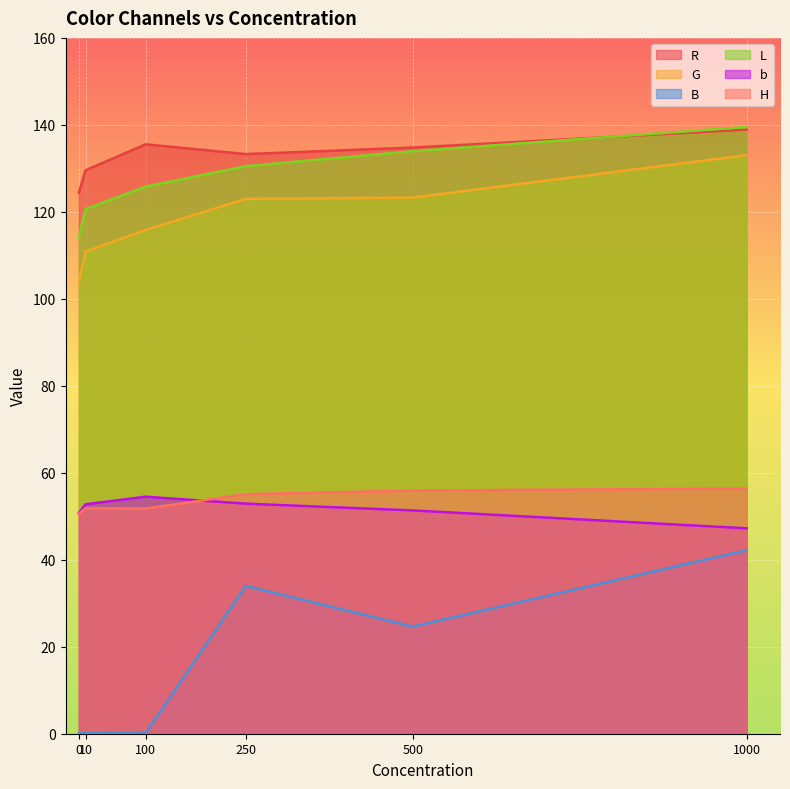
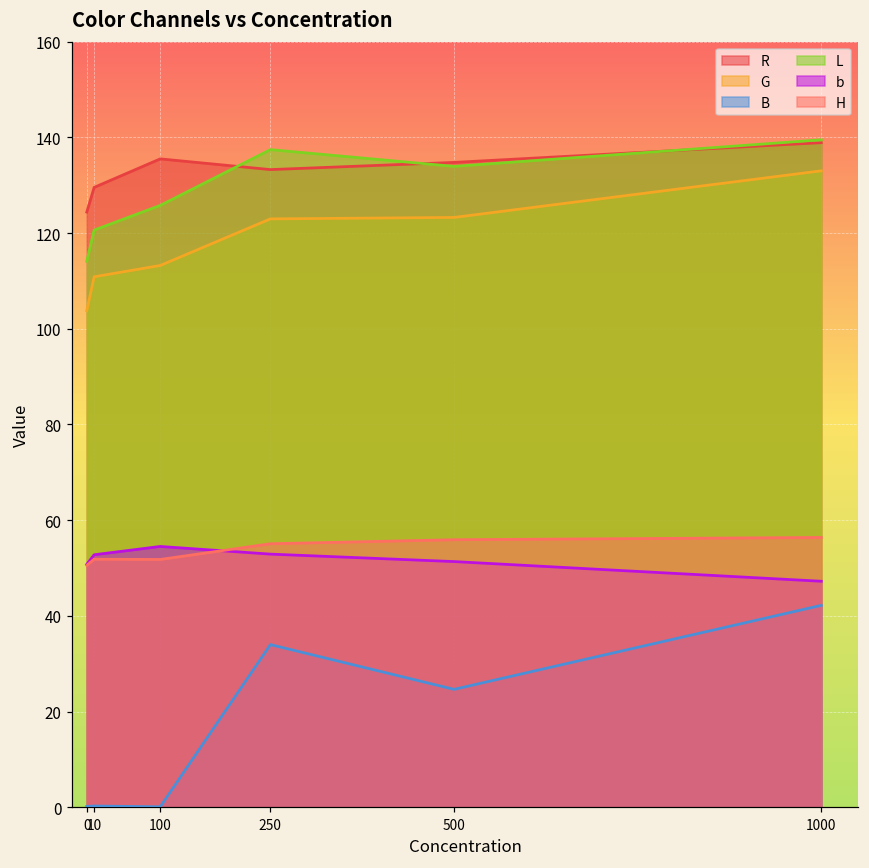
  {
    "G": {
-     "100": 116,
+     "100": 113,
      "250": 123,
      "500": 123,
      "1000": 133
    },
    "B": {
      "100": 0,
      "250": 34,
      "500": 25,
      "1000": 42
    },
    "L": {
      "100": 126,
-     "250": 130,
+     "250": 137,
      "500": 134,
      "1000": 140
    },
    "b": {
      "100": 55,
      "250": 53,
      "500": 51,
      "1000": 47
    }
  }
